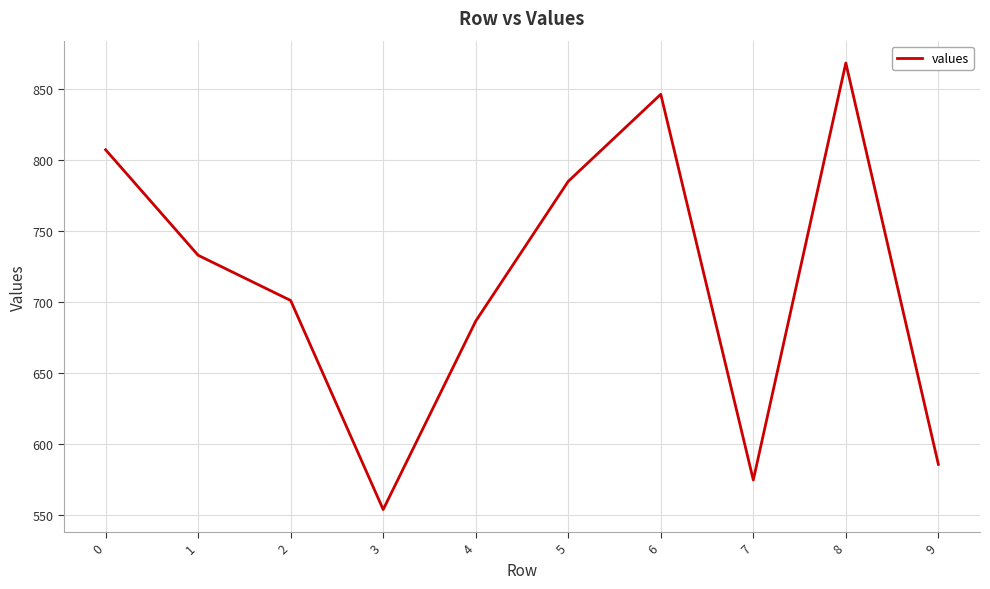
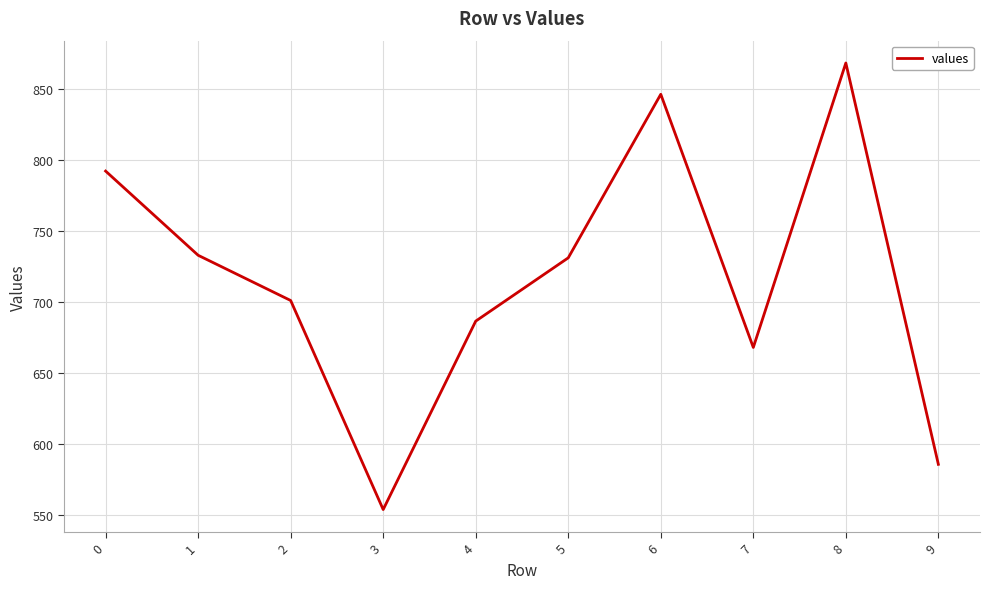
  {
-   "0": 807,
+   "0": 792,
    "1": 733,
    "2": 701,
    "3": 554,
    "4": 687,
-   "5": 785,
+   "5": 731,
    "6": 846,
-   "7": 575,
+   "7": 668,
    "8": 868,
    "9": 586
  }
